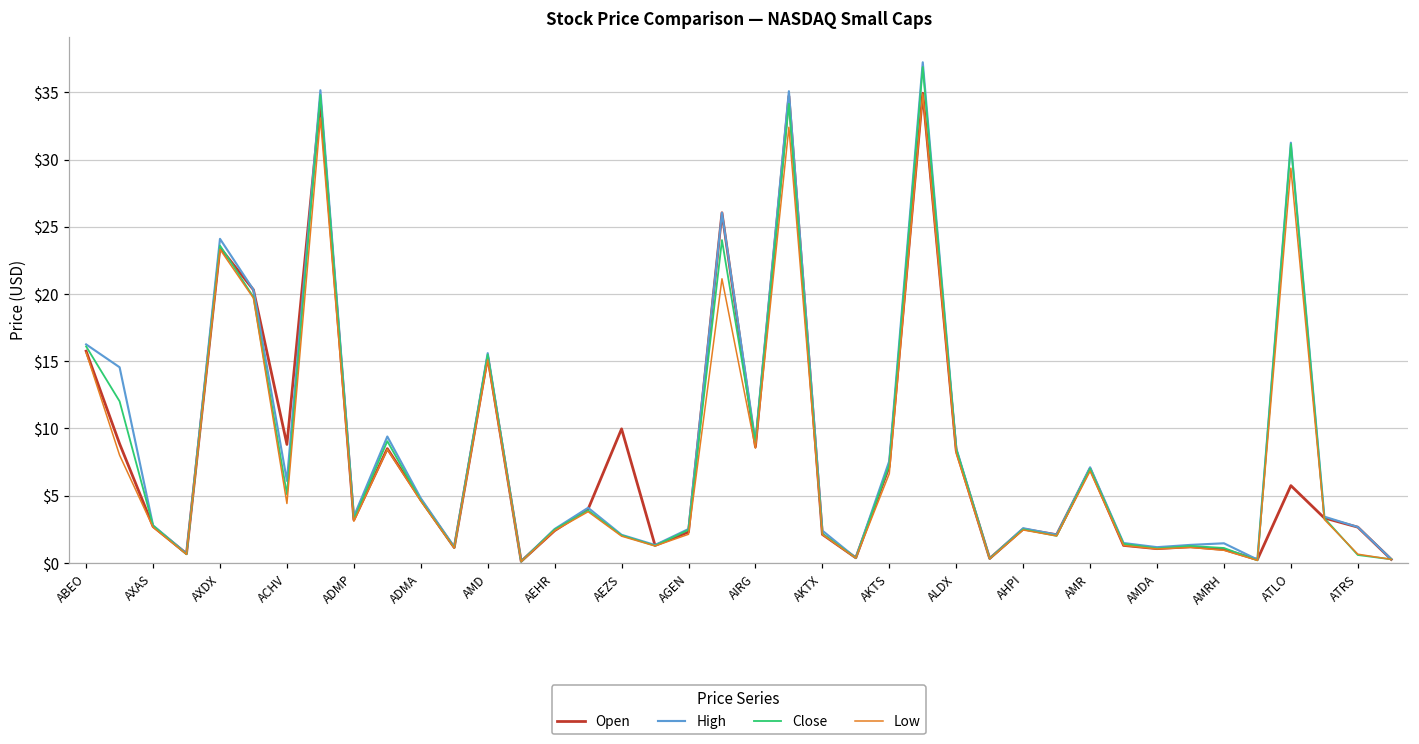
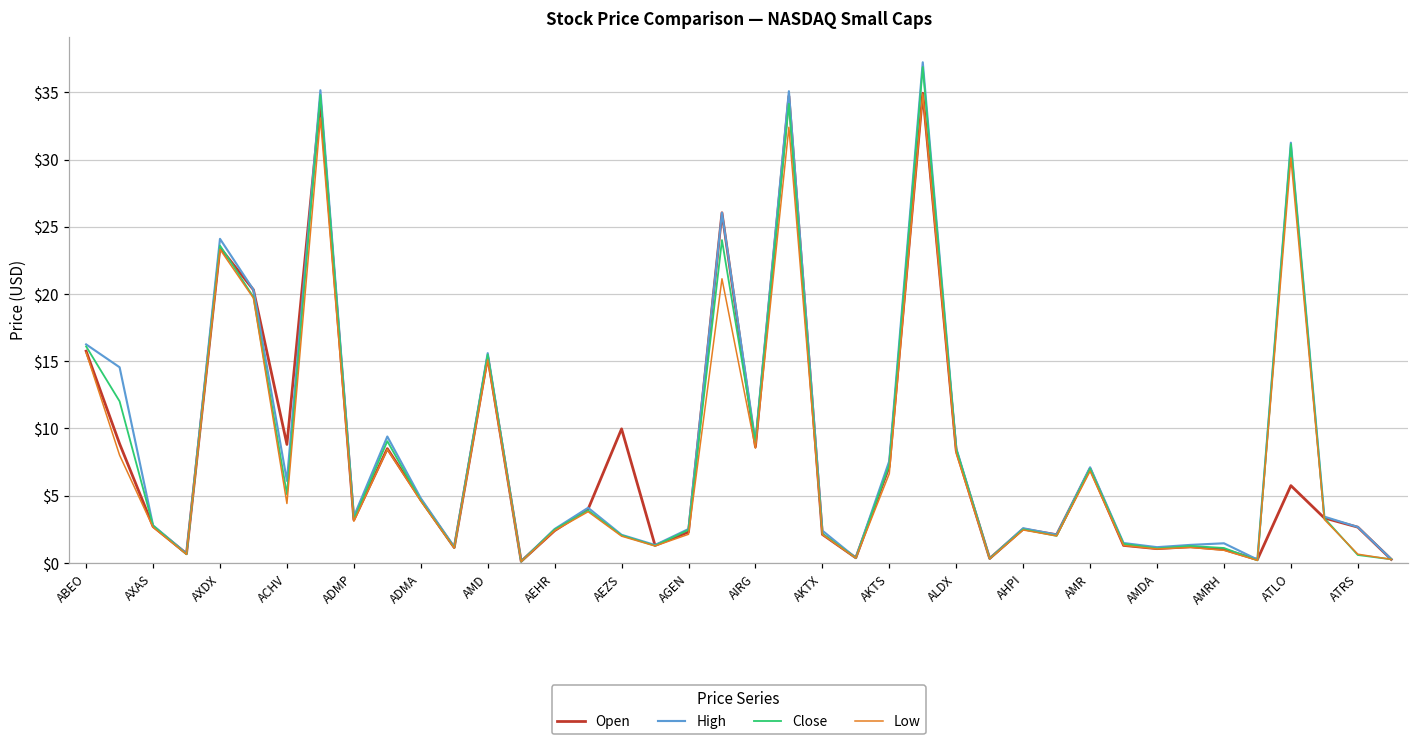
  {
    "Open": {
      "ACHV": "$8.8",
      "AEZS": "$10.0",
      "ATLO": "$5.8"
    },
    "High": {
      "AXDX": "$24.1",
      "ACHV": "$6.1",
      "AKTX": "$2.4",
      "AKTS": "$7.6",
      "AMRH": "$1.5"
    },
    "Close": {
      "ACHV": "$5.1"
    },
    "Low": {
      "ACHV": "$4.4",
      "AMD": "$15.1",
      "AKTS": "$6.6",
-     "ATLO": "$29.4"
+     "ATLO": "$30.1"
    }
  }
